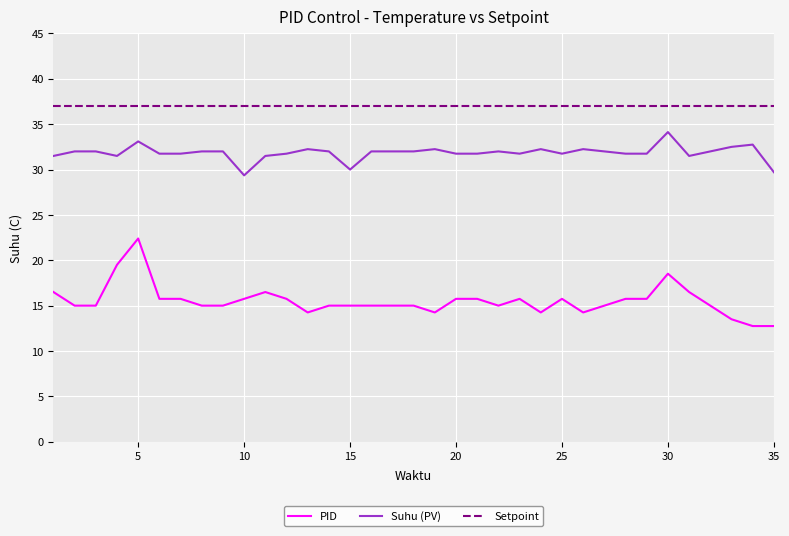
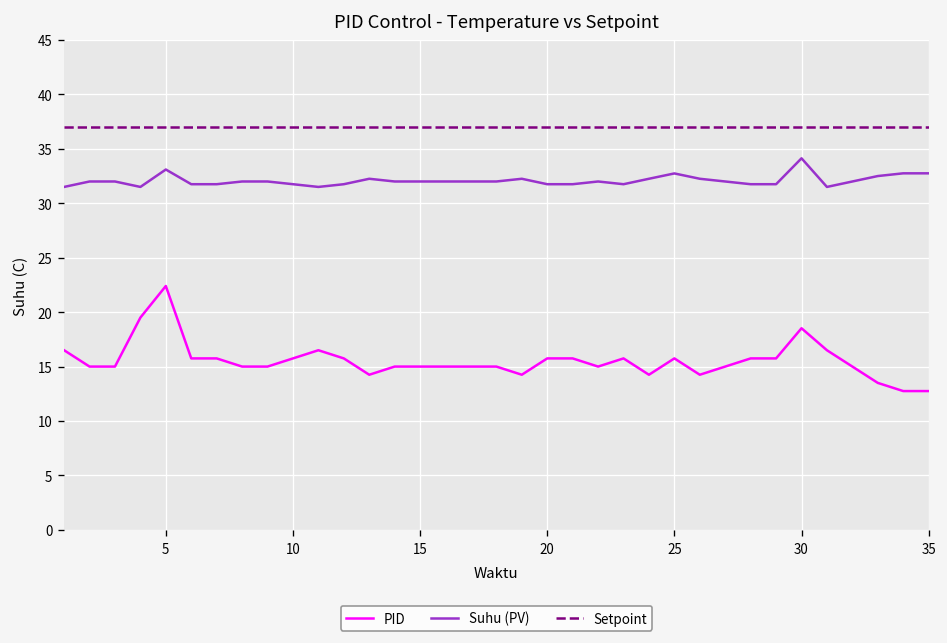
  {
    "PID": {
      "5": 22,
      "10": 16,
      "15": 15,
      "20": 16,
      "25": 16,
      "30": 19,
      "35": 13
    },
    "Suhu (PV)": {
      "5": 33,
-     "10": 29,
-     "15": 30,
+     "10": 32,
+     "15": 32,
      "20": 32,
-     "25": 32,
+     "25": 33,
      "30": 34,
-     "35": 30
+     "35": 33
    },
    "Setpoint": {
      "5": 37,
      "10": 37,
      "15": 37,
      "20": 37,
      "25": 37,
      "30": 37,
      "35": 37
    }
  }
